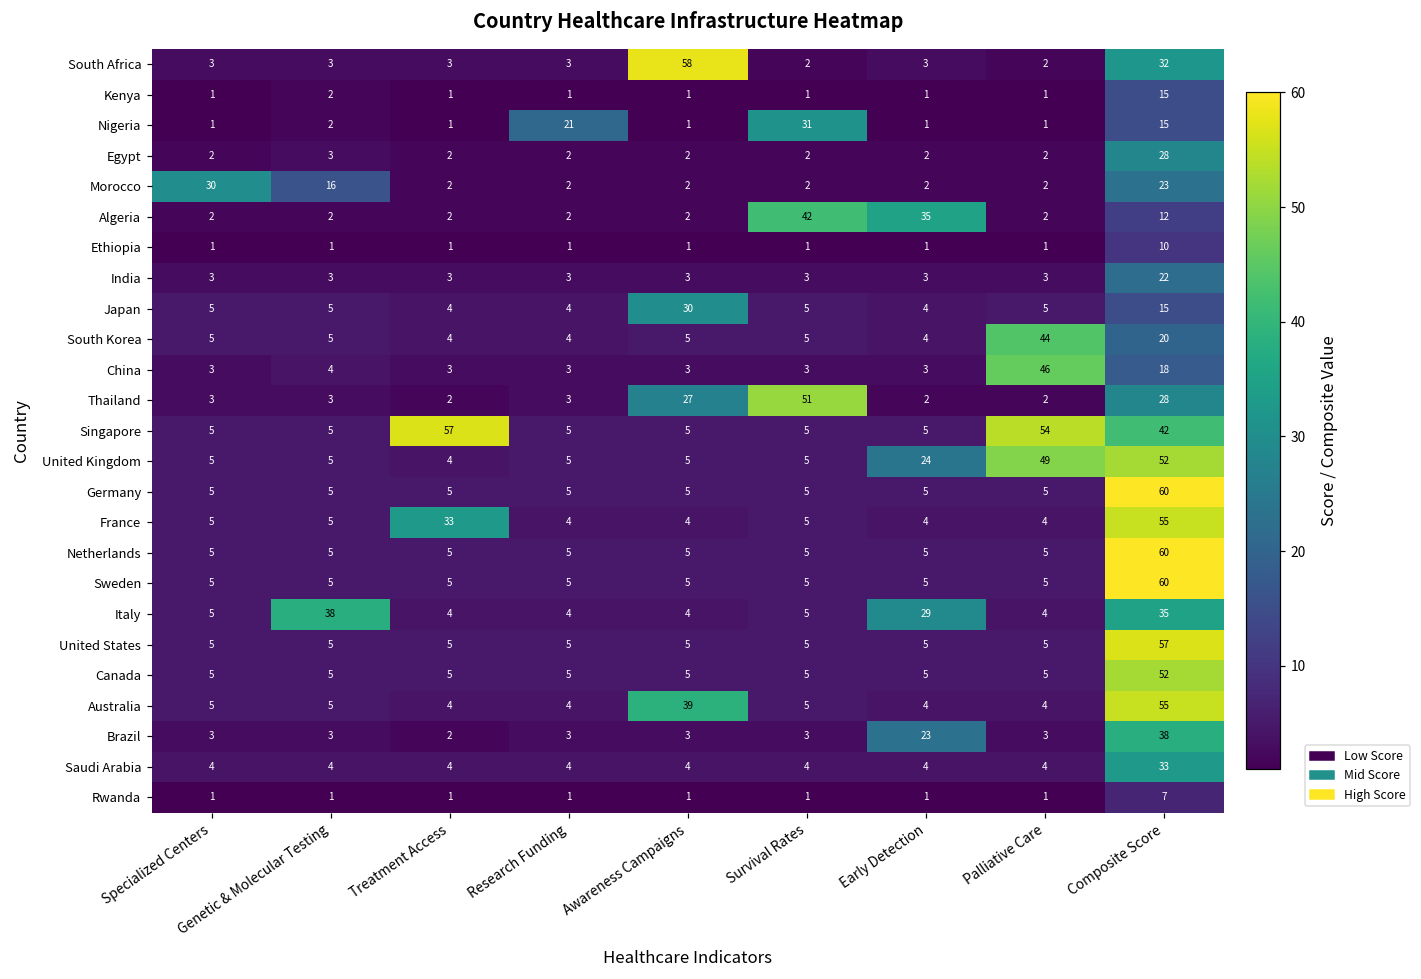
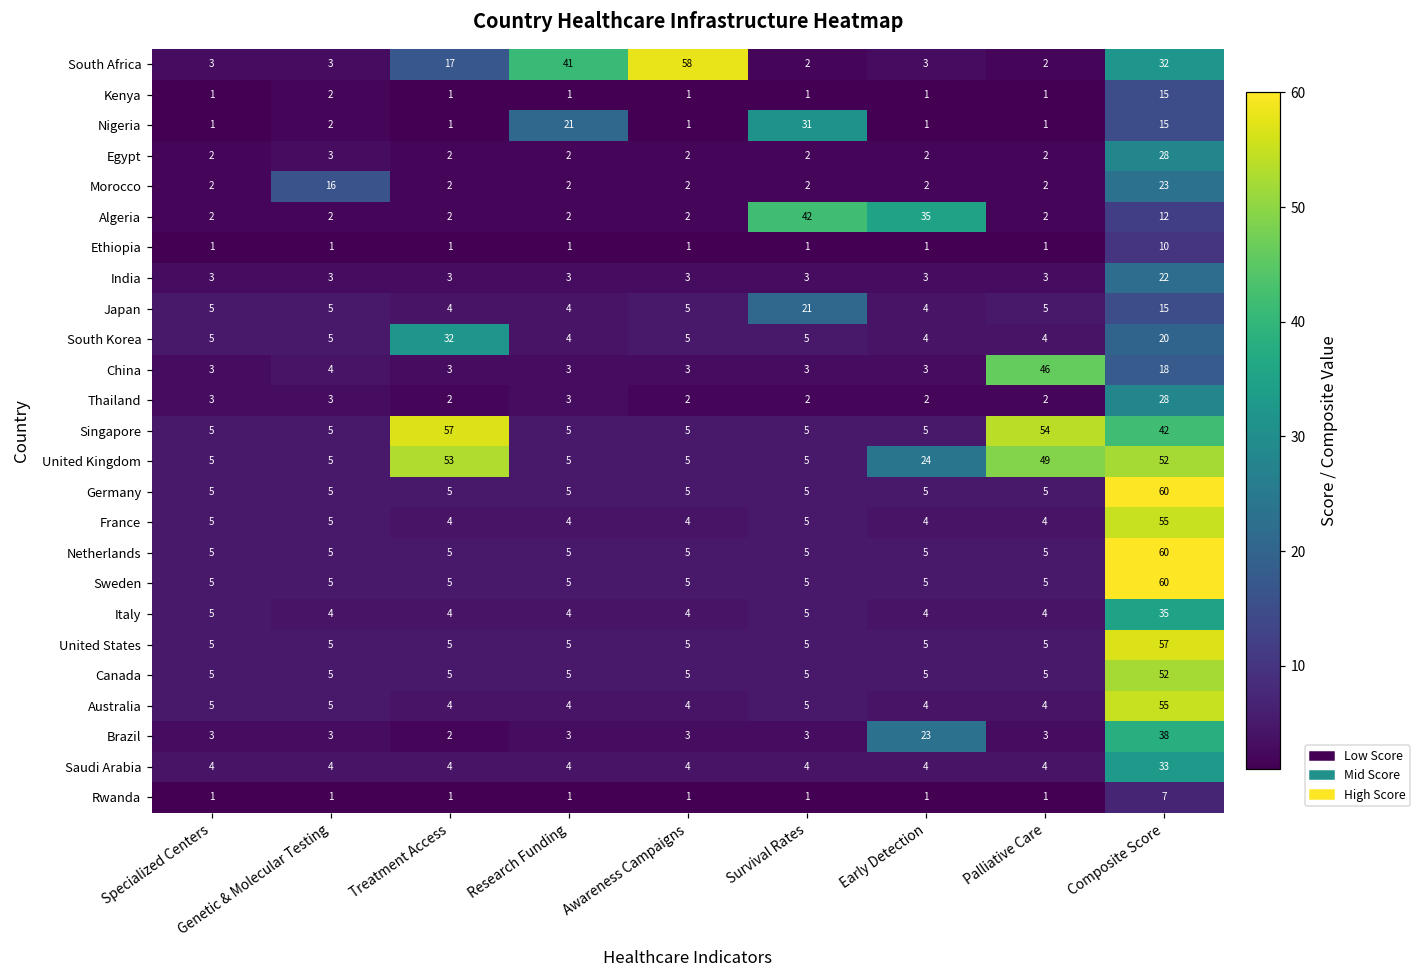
  {
    "South Africa": {
      "Specialized Centers": 3,
      "Genetic & Molecular Testing": 3,
-     "Treatment Access": 3,
-     "Research Funding": 3,
+     "Treatment Access": 17,
+     "Research Funding": 41,
      "Awareness Campaigns": 58,
      "Survival Rates": 2,
      "Early Detection": 3,
      "Palliative Care": 2,
      "Composite Score": 32
    },
    "Morocco": {
-     "Specialized Centers": 30,
+     "Specialized Centers": 2,
      "Genetic & Molecular Testing": 16,
      "Treatment Access": 2,
      "Research Funding": 2,
      "Awareness Campaigns": 2,
      "Survival Rates": 2,
      "Early Detection": 2,
      "Palliative Care": 2,
      "Composite Score": 23
    },
    "Japan": {
      "Specialized Centers": 5,
      "Genetic & Molecular Testing": 5,
      "Treatment Access": 4,
      "Research Funding": 4,
-     "Awareness Campaigns": 30,
-     "Survival Rates": 5,
+     "Awareness Campaigns": 5,
+     "Survival Rates": 21,
      "Early Detection": 4,
      "Palliative Care": 5,
      "Composite Score": 15
    },
    "South Korea": {
      "Specialized Centers": 5,
      "Genetic & Molecular Testing": 5,
-     "Treatment Access": 4,
+     "Treatment Access": 32,
      "Research Funding": 4,
      "Awareness Campaigns": 5,
      "Survival Rates": 5,
      "Early Detection": 4,
-     "Palliative Care": 44,
+     "Palliative Care": 4,
      "Composite Score": 20
    },
    "Thailand": {
      "Specialized Centers": 3,
      "Genetic & Molecular Testing": 3,
      "Treatment Access": 2,
      "Research Funding": 3,
-     "Awareness Campaigns": 27,
-     "Survival Rates": 51,
+     "Awareness Campaigns": 2,
+     "Survival Rates": 2,
      "Early Detection": 2,
      "Palliative Care": 2,
      "Composite Score": 28
    },
    "United Kingdom": {
      "Specialized Centers": 5,
      "Genetic & Molecular Testing": 5,
-     "Treatment Access": 4,
+     "Treatment Access": 53,
      "Research Funding": 5,
      "Awareness Campaigns": 5,
      "Survival Rates": 5,
      "Early Detection": 24,
      "Palliative Care": 49,
      "Composite Score": 52
    },
    "France": {
      "Specialized Centers": 5,
      "Genetic & Molecular Testing": 5,
-     "Treatment Access": 33,
+     "Treatment Access": 4,
      "Research Funding": 4,
      "Awareness Campaigns": 4,
      "Survival Rates": 5,
      "Early Detection": 4,
      "Palliative Care": 4,
      "Composite Score": 55
    },
    "Italy": {
      "Specialized Centers": 5,
-     "Genetic & Molecular Testing": 38,
+     "Genetic & Molecular Testing": 4,
      "Treatment Access": 4,
      "Research Funding": 4,
      "Awareness Campaigns": 4,
      "Survival Rates": 5,
-     "Early Detection": 29,
+     "Early Detection": 4,
      "Palliative Care": 4,
      "Composite Score": 35
    },
    "Australia": {
      "Specialized Centers": 5,
      "Genetic & Molecular Testing": 5,
      "Treatment Access": 4,
      "Research Funding": 4,
-     "Awareness Campaigns": 39,
+     "Awareness Campaigns": 4,
      "Survival Rates": 5,
      "Early Detection": 4,
      "Palliative Care": 4,
      "Composite Score": 55
    }
  }
